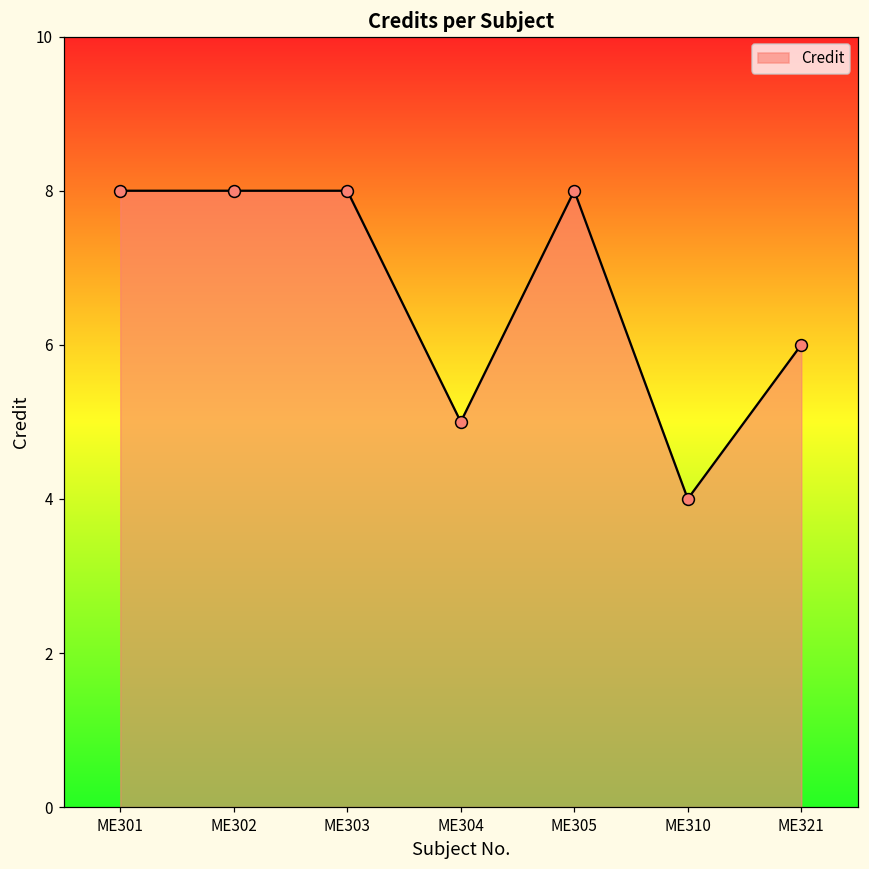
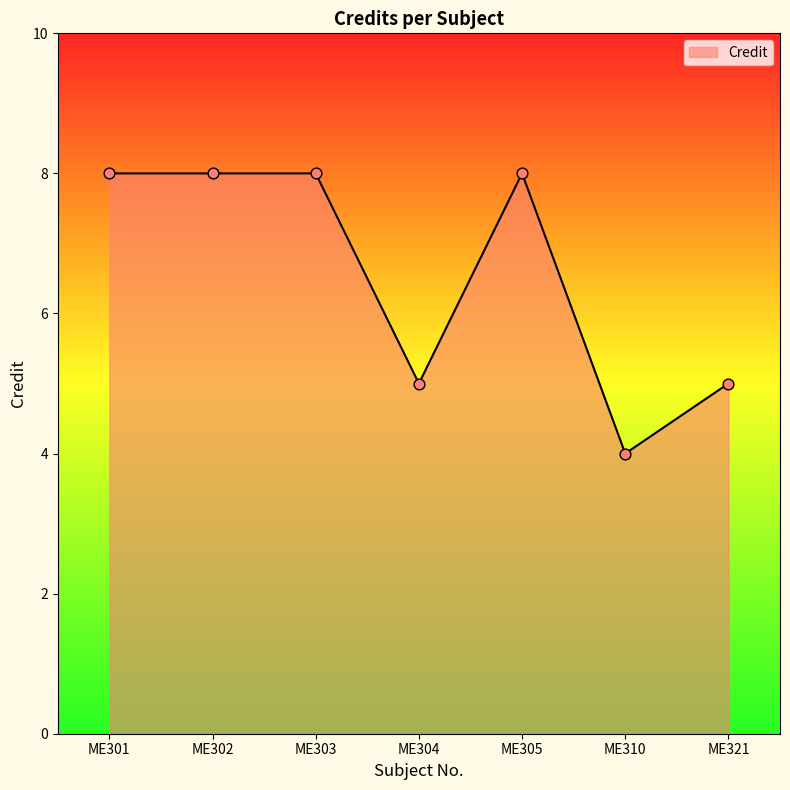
  {
    "ME301": 8,
    "ME302": 8,
    "ME303": 8,
    "ME304": 5,
    "ME305": 8,
    "ME310": 4,
-   "ME321": 6
+   "ME321": 5
  }
